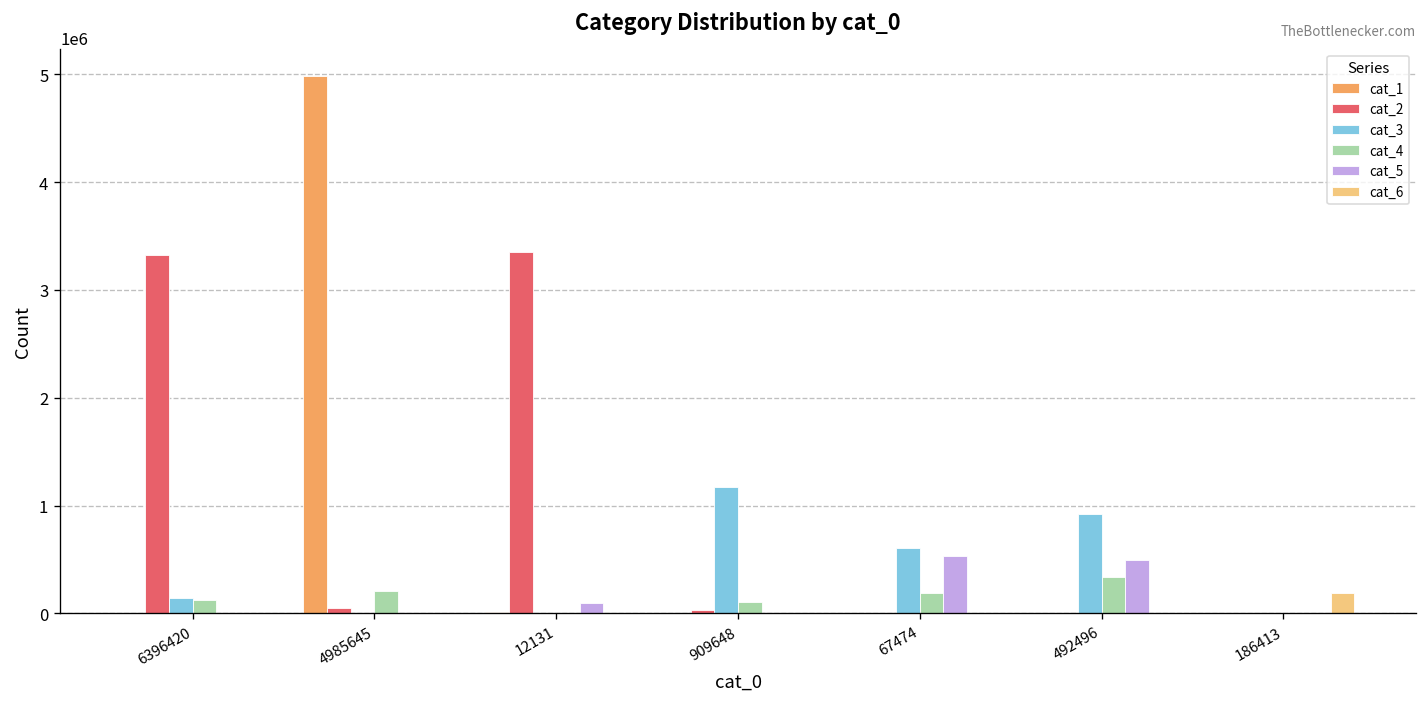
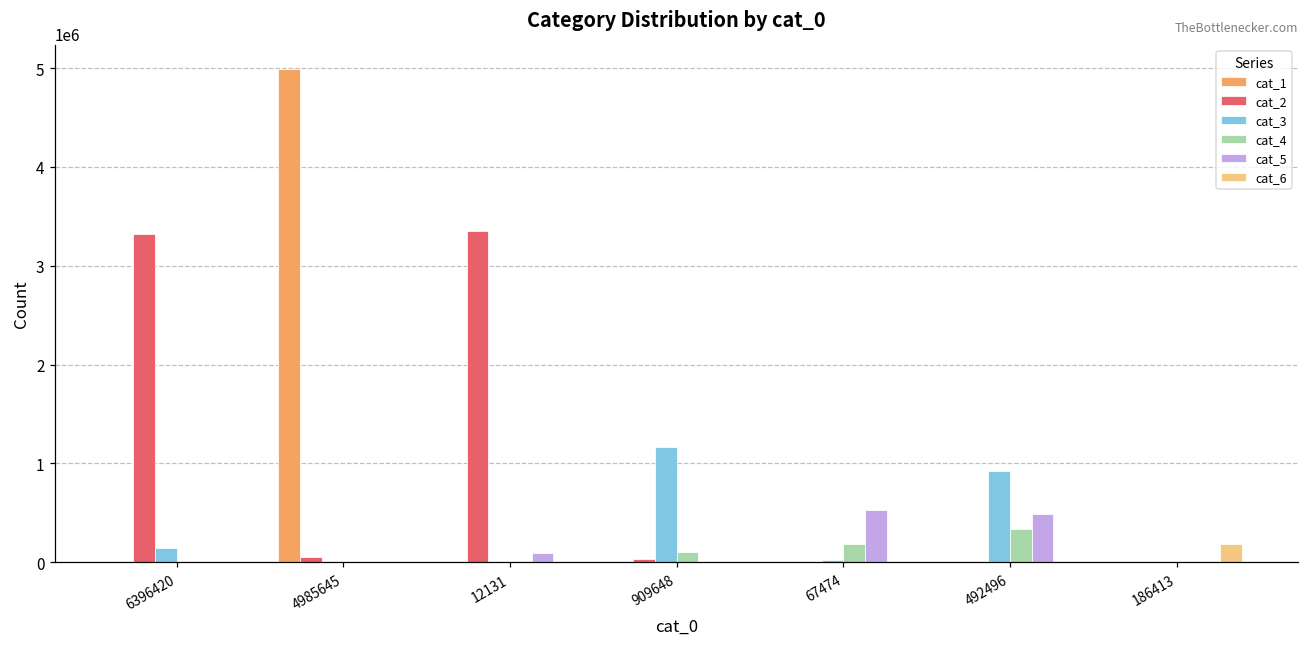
  {
    "cat_2": {
      "6396420": 3300000,
      "4985645": 0,
      "12131": 3400000,
      "909648": 0,
      "492496": 0,
      "186413": 0
    },
    "cat_3": {
      "6396420": 100000,
      "909648": 1200000,
-     "67474": 600000,
+     "67474": 0,
      "492496": 900000
    },
    "cat_4": {
-     "6396420": 100000,
-     "4985645": 200000,
+     "6396420": 0,
+     "4985645": 0,
      "909648": 100000,
      "67474": 200000,
      "492496": 300000
    },
    "cat_5": {
      "6396420": 0,
      "4985645": 0,
      "12131": 100000,
      "67474": 500000,
      "492496": 500000
    }
  }
